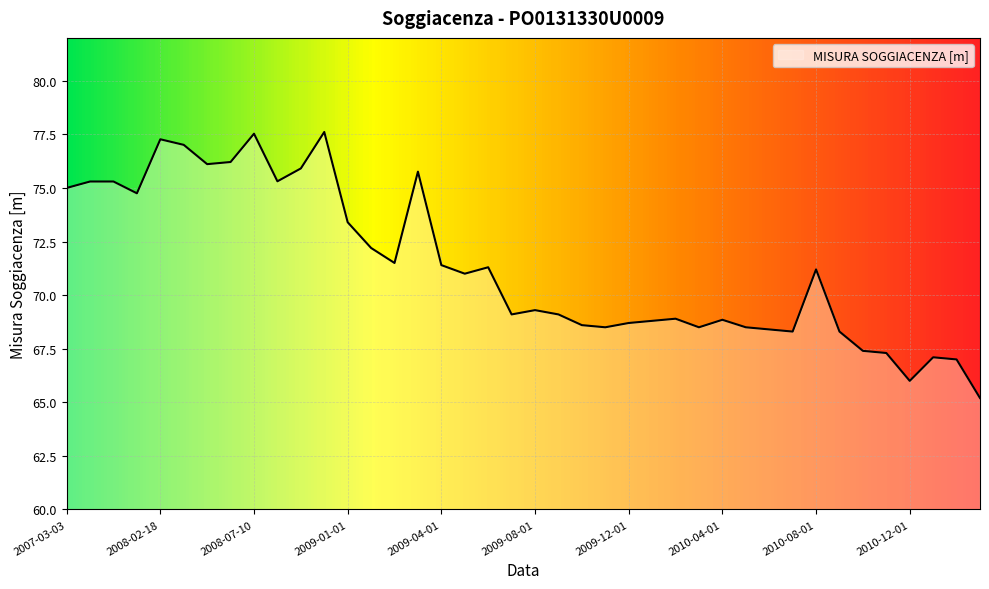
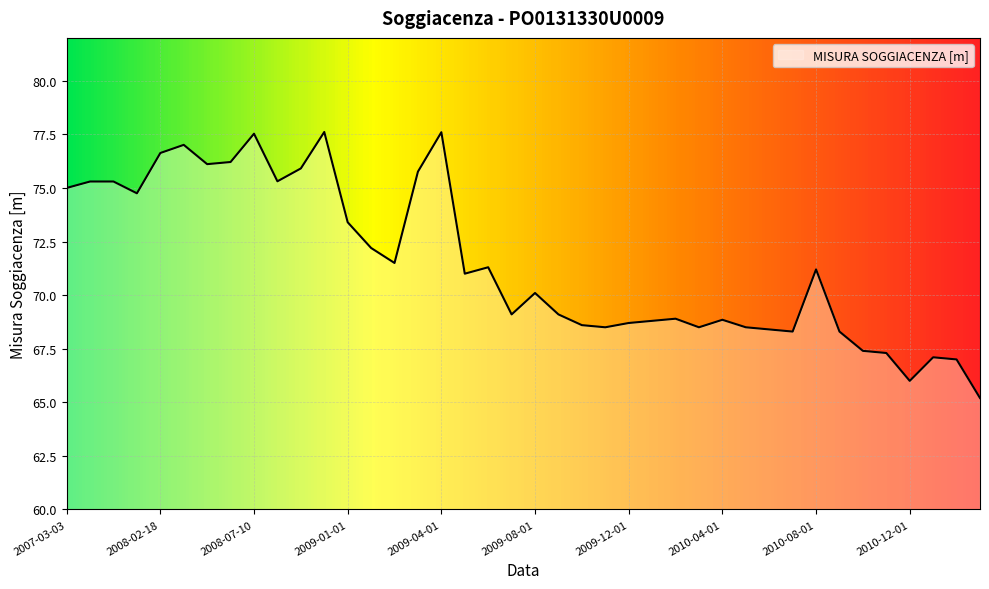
  {
    "2007-03-03": 75.0,
-   "2008-02-18": 77.3,
+   "2008-02-18": 76.6,
    "2008-07-10": 77.5,
    "2009-01-01": 73.4,
-   "2009-04-01": 71.4,
-   "2009-08-01": 69.3,
+   "2009-04-01": 77.6,
+   "2009-08-01": 70.1,
    "2009-12-01": 68.7,
    "2010-04-01": 68.9,
    "2010-08-01": 71.2,
    "2010-12-01": 66.0
  }
